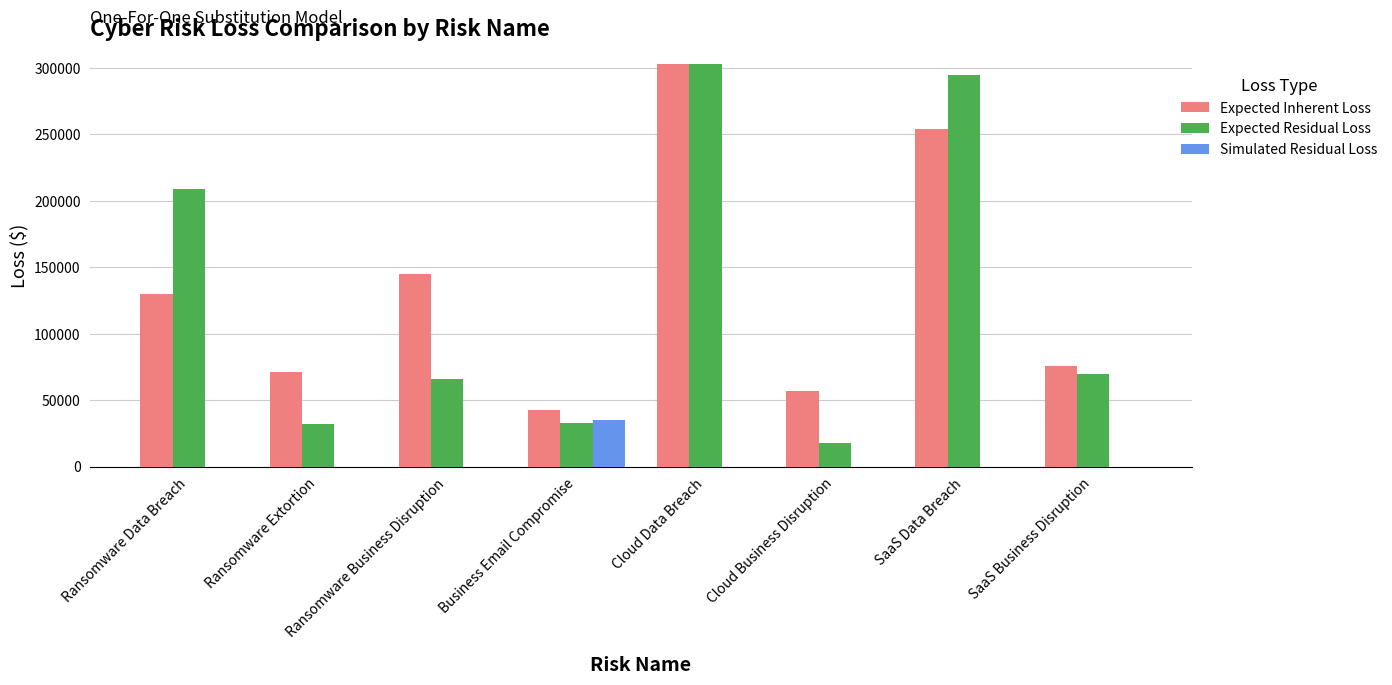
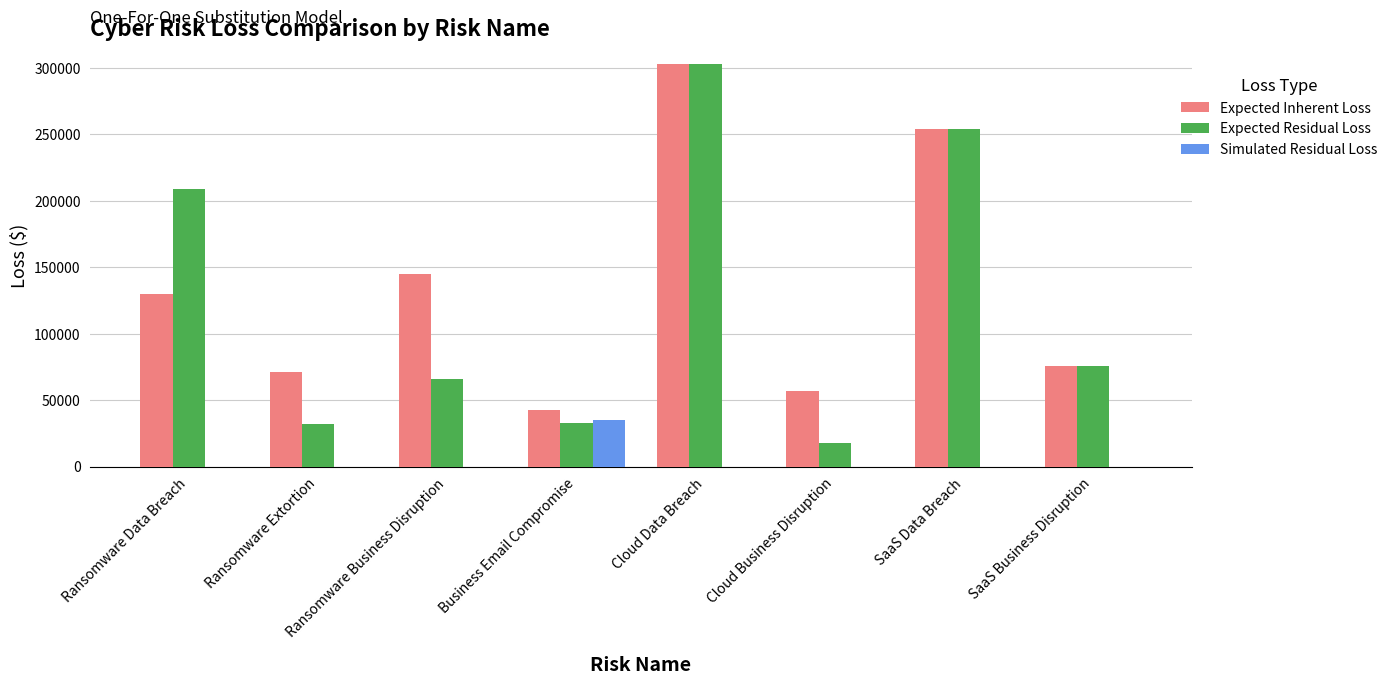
  {
    "Expected Inherent Loss": {
      "Ransomware Data Breach": 130000,
      "Ransomware Extortion": 71000,
      "Ransomware Business Disruption": 145000,
      "Business Email Compromise": 42000,
      "Cloud Data Breach": 303000,
      "Cloud Business Disruption": 57000,
      "SaaS Data Breach": 254000,
      "SaaS Business Disruption": 76000
    },
    "Expected Residual Loss": {
      "Ransomware Data Breach": 209000,
      "Ransomware Extortion": 32000,
      "Ransomware Business Disruption": 66000,
      "Business Email Compromise": 33000,
      "Cloud Data Breach": 303000,
      "Cloud Business Disruption": 18000,
-     "SaaS Data Breach": 295000,
-     "SaaS Business Disruption": 69000
+     "SaaS Data Breach": 254000,
+     "SaaS Business Disruption": 76000
    },
    "Simulated Residual Loss": {
      "Ransomware Data Breach": 0,
      "Ransomware Extortion": 0,
      "Ransomware Business Disruption": 0,
      "Business Email Compromise": 35000,
      "Cloud Data Breach": 0,
      "Cloud Business Disruption": 0,
      "SaaS Data Breach": 0,
      "SaaS Business Disruption": 0
    }
  }
